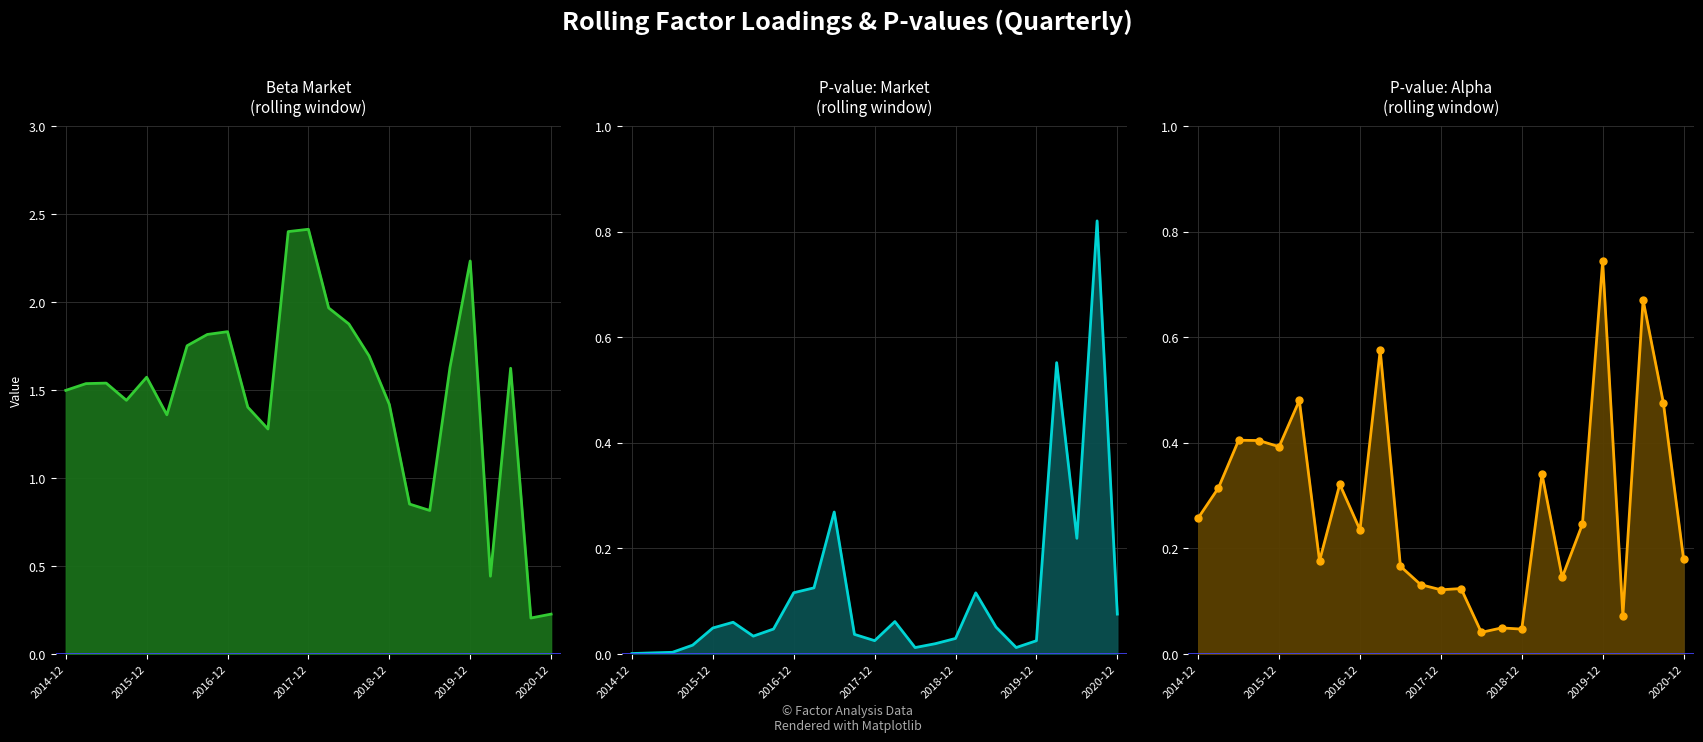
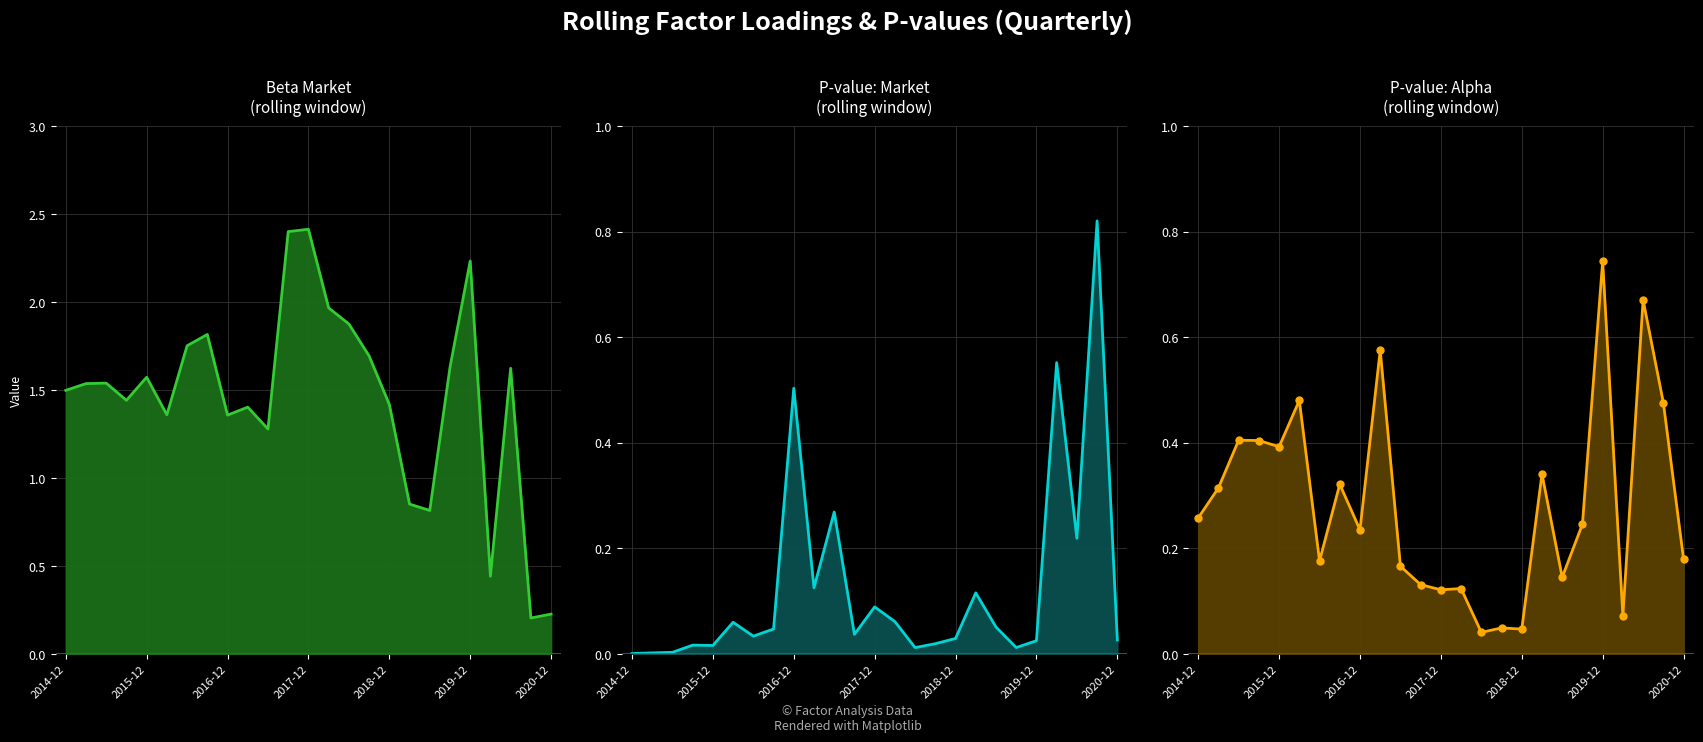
  {
    "Beta Market (rolling window)": {
      "2014-12": 1.50,
      "2015-12": 1.57,
-     "2016-12": 1.83,
+     "2016-12": 1.36,
      "2017-12": 2.41,
      "2018-12": 1.42,
      "2019-12": 2.23,
      "2020-12": 0.23
    },
    "P-value: Market (rolling window)": {
      "2014-12": 0.00,
-     "2015-12": 0.05,
-     "2016-12": 0.12,
-     "2017-12": 0.03,
+     "2015-12": 0.02,
+     "2016-12": 0.50,
+     "2017-12": 0.09,
      "2018-12": 0.03,
      "2019-12": 0.03,
-     "2020-12": 0.08
+     "2020-12": 0.03
    },
    "P-value: Alpha (rolling window)": {
      "2014-12": 0.26,
      "2015-12": 0.39,
      "2016-12": 0.24,
      "2017-12": 0.12,
      "2018-12": 0.05,
      "2019-12": 0.74,
      "2020-12": 0.18
    }
  }
